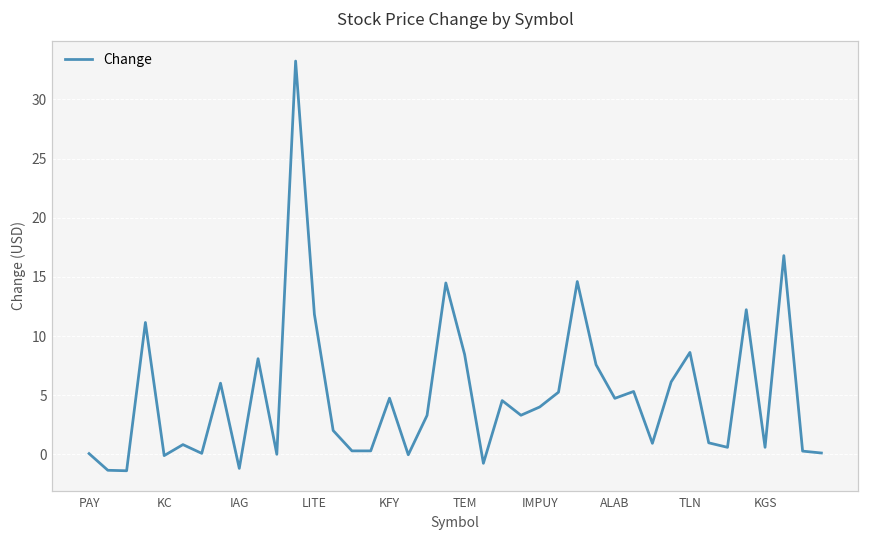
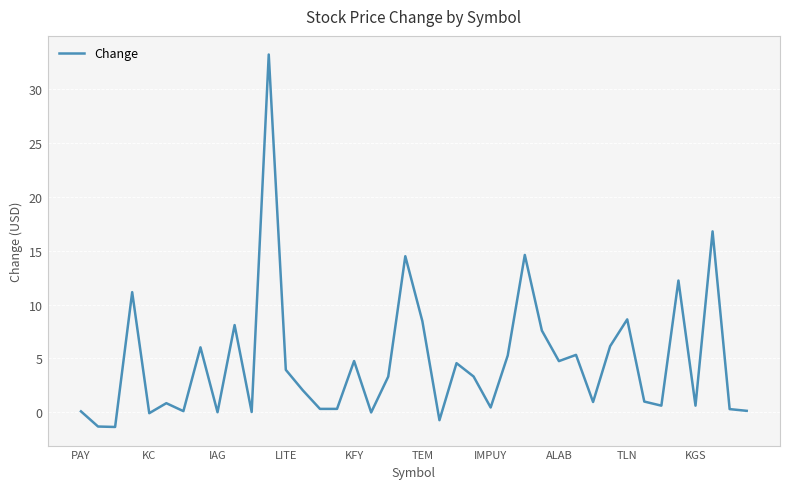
  {
    "PAY": 0.1,
    "KC": -0.1,
-   "IAG": -1.2,
-   "LITE": 11.8,
+   "IAG": 0.0,
+   "LITE": 3.9,
    "KFY": 4.8,
    "TEM": 8.5,
-   "IMPUY": 4.0,
+   "IMPUY": 0.4,
    "ALAB": 4.7,
    "TLN": 8.6,
    "KGS": 0.6
  }
